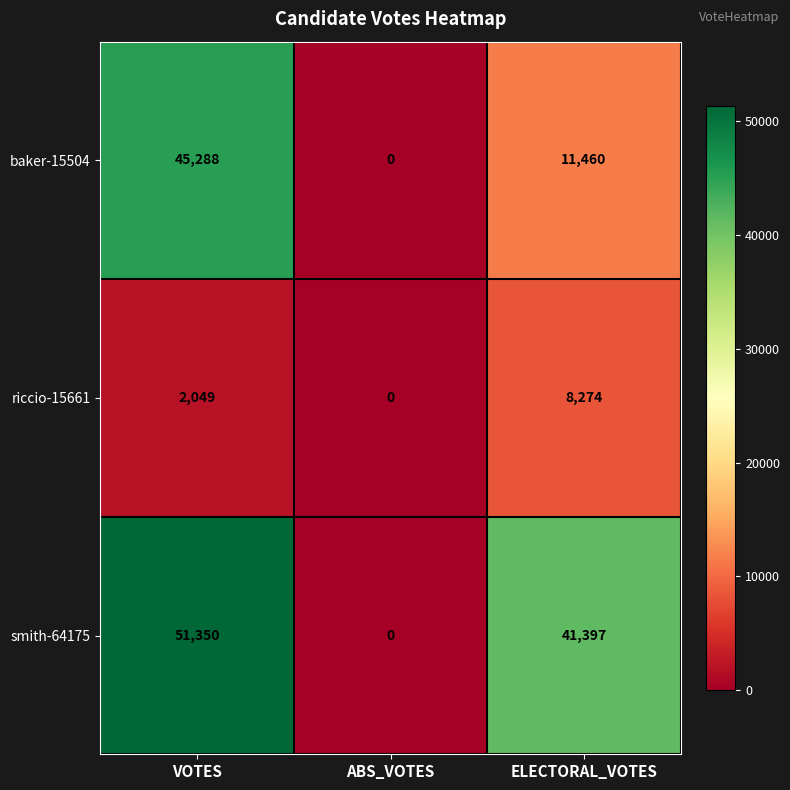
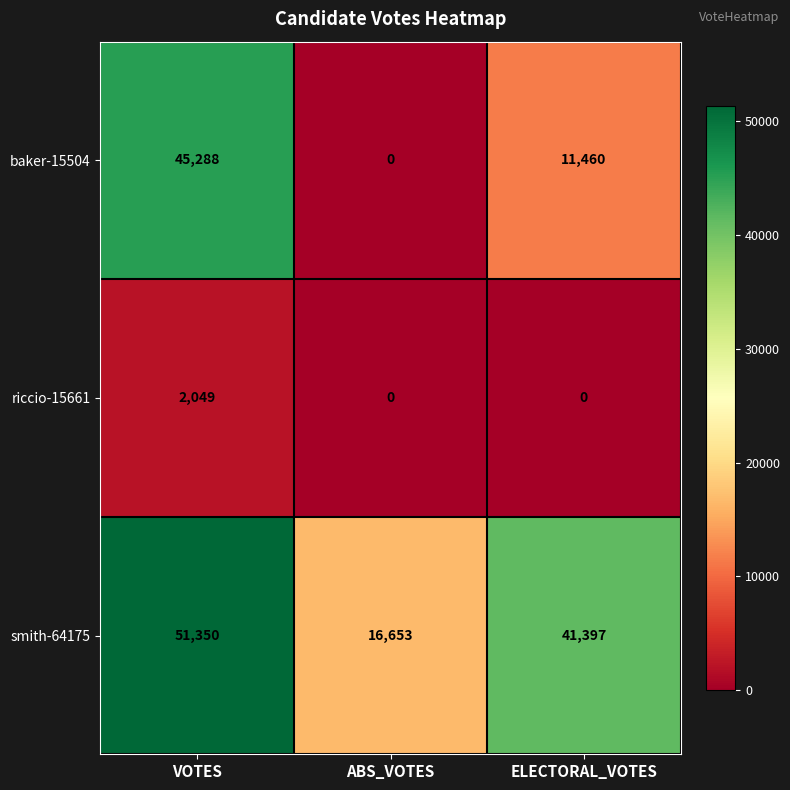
  {
    "baker-15504": {
      "VOTES": "45,288",
      "ABS_VOTES": "0",
      "ELECTORAL_VOTES": "11,460"
    },
    "riccio-15661": {
      "VOTES": "2,049",
      "ABS_VOTES": "0",
-     "ELECTORAL_VOTES": "8,274"
+     "ELECTORAL_VOTES": "0"
    },
    "smith-64175": {
      "VOTES": "51,350",
-     "ABS_VOTES": "0",
+     "ABS_VOTES": "16,653",
      "ELECTORAL_VOTES": "41,397"
    }
  }
